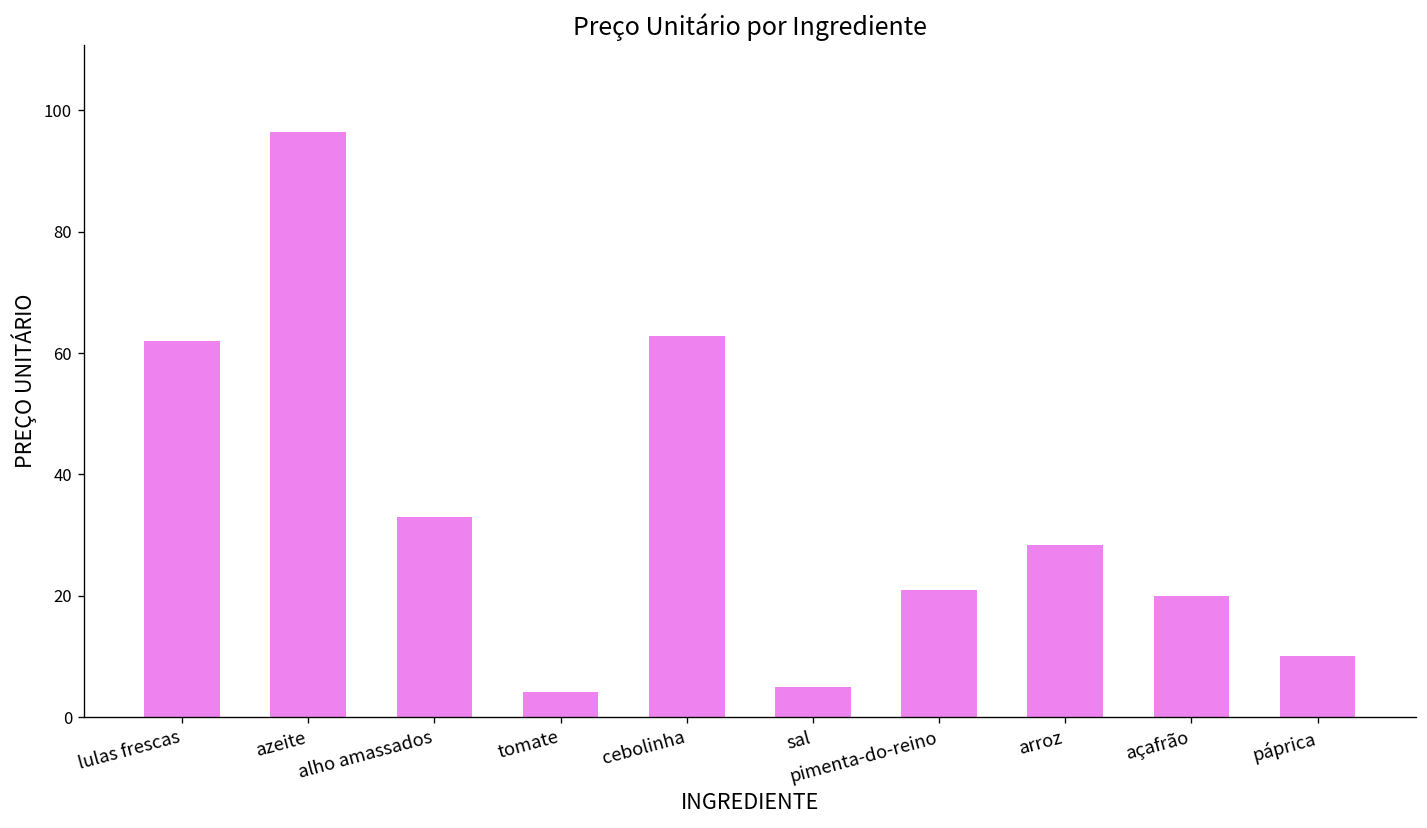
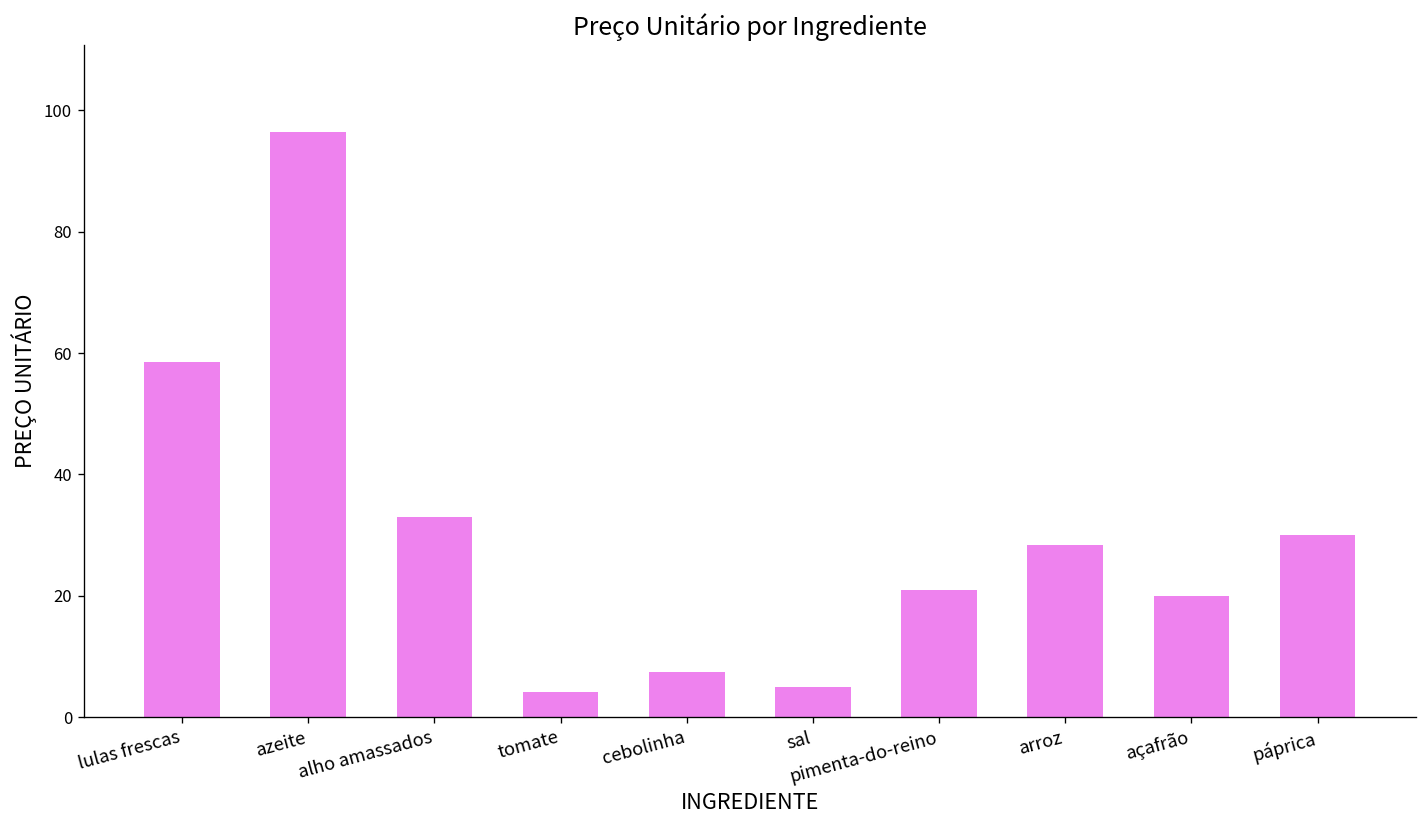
  {
-   "lulas frescas": 62,
+   "lulas frescas": 59,
    "azeite": 96,
    "alho amassados": 33,
    "tomate": 4,
-   "cebolinha": 63,
+   "cebolinha": 7,
    "sal": 5,
    "pimenta-do-reino": 21,
    "arroz": 28,
    "açafrão": 20,
-   "páprica": 10
+   "páprica": 30
  }
